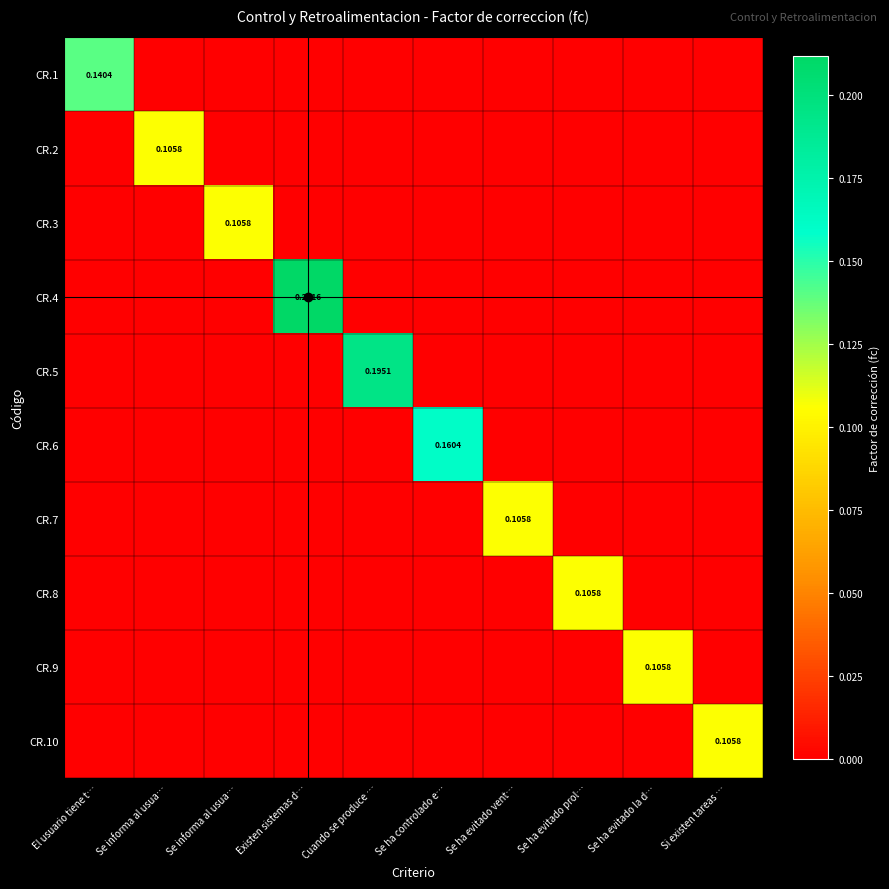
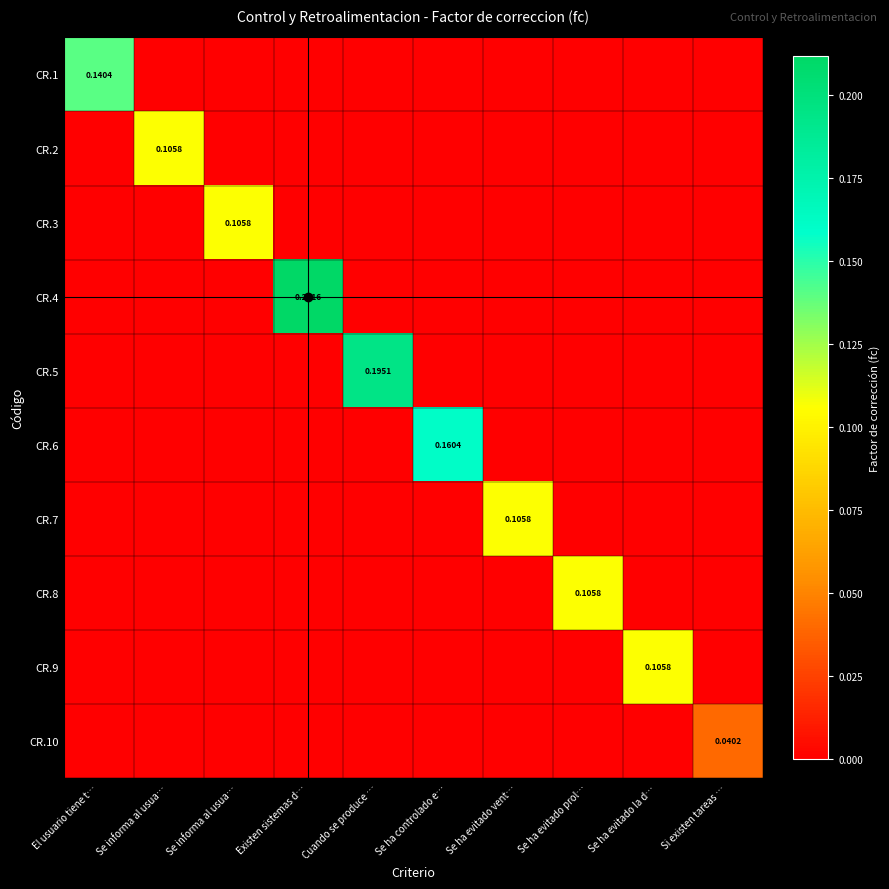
  {
    "CR.1": {
      "El usuario tiene t…": 0.1404
    },
    "CR.5": {
      "Cuando se produce …": 0.1951
    },
    "CR.6": {
      "Se ha controlado e…": 0.1604
    },
    "CR.7": {
      "Se ha evitado vent…": 0.1058
    },
    "CR.8": {
      "Se ha evitado prol…": 0.1058
    },
    "CR.9": {
      "Se ha evitado la d…": 0.1058
    },
    "CR.10": {
-     "Si existen tareas …": 0.1058
+     "Si existen tareas …": 0.0402
    }
  }
